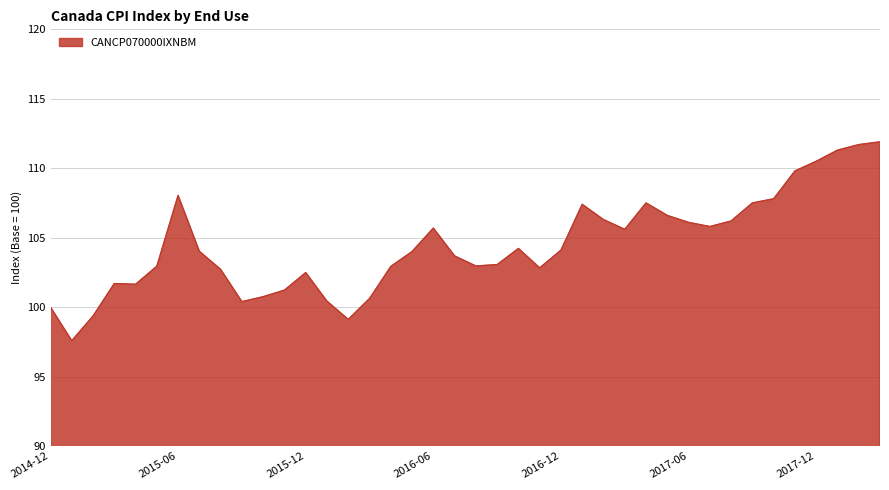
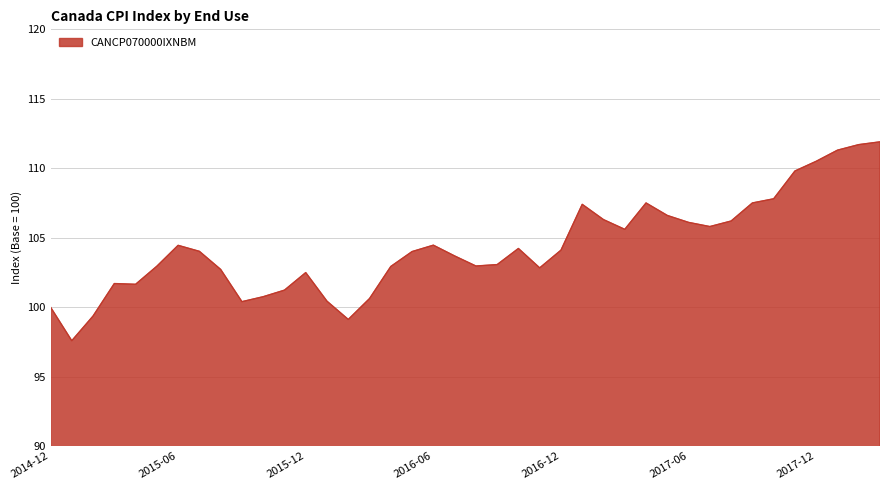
  {
    "2014-12": 100.0,
-   "2015-06": 108.0,
+   "2015-06": 104.4,
    "2015-12": 102.5,
-   "2016-06": 105.7,
+   "2016-06": 104.5,
    "2016-12": 104.1,
    "2017-06": 106.1,
    "2017-12": 110.5
  }
